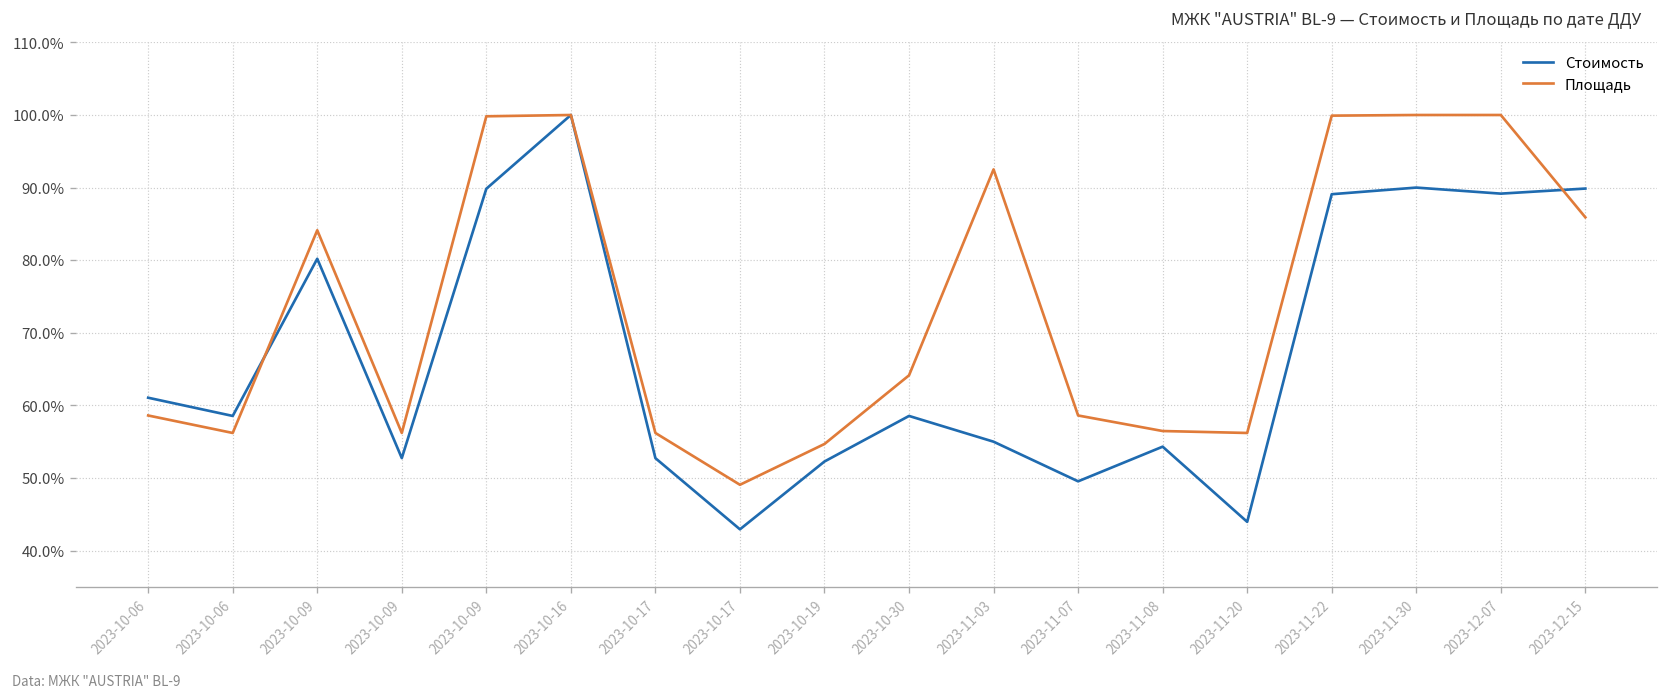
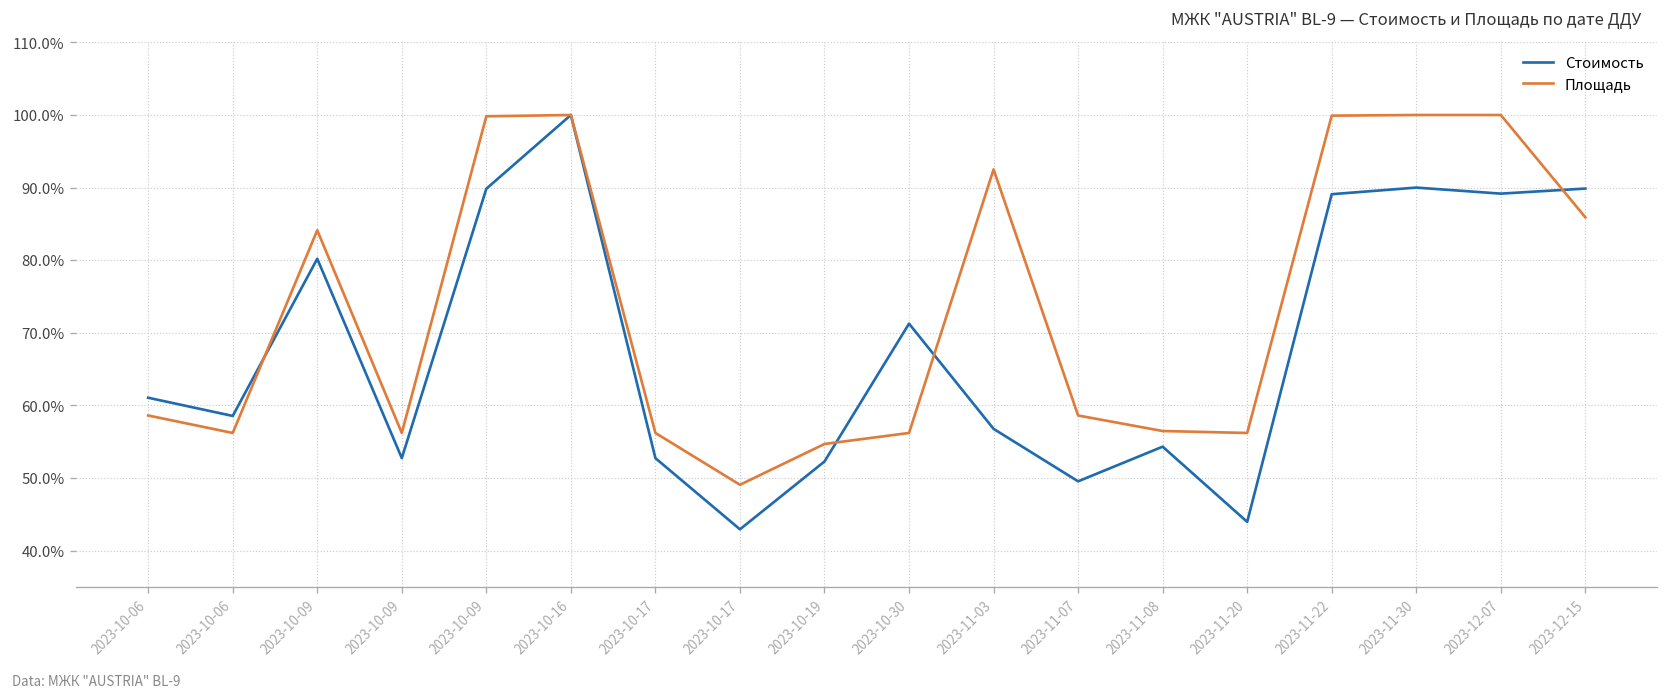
  {
    "Стоимость": {
      "2023-10-19": "52%",
-     "2023-10-30": "59%",
-     "2023-11-03": "55%",
+     "2023-10-30": "71%",
+     "2023-11-03": "57%",
      "2023-11-07": "50%",
      "2023-11-08": "54%",
      "2023-11-20": "44%",
      "2023-11-22": "89%",
      "2023-11-30": "90%",
      "2023-12-07": "89%",
      "2023-12-15": "90%"
    },
    "Площадь": {
      "2023-10-19": "55%",
-     "2023-10-30": "64%",
+     "2023-10-30": "56%",
      "2023-11-03": "93%",
      "2023-11-07": "59%",
      "2023-11-08": "56%",
      "2023-11-20": "56%",
      "2023-11-22": "100%",
      "2023-11-30": "100%",
      "2023-12-07": "100%",
      "2023-12-15": "86%"
    }
  }
